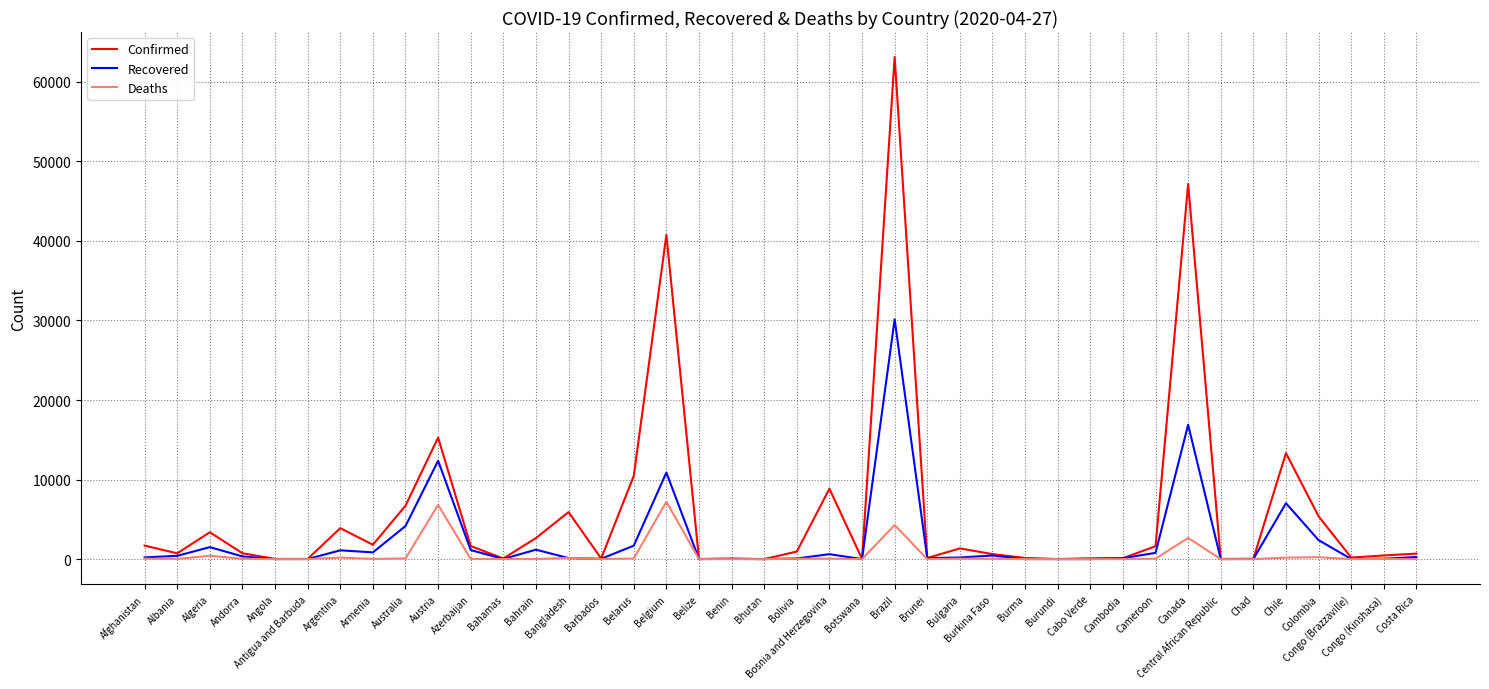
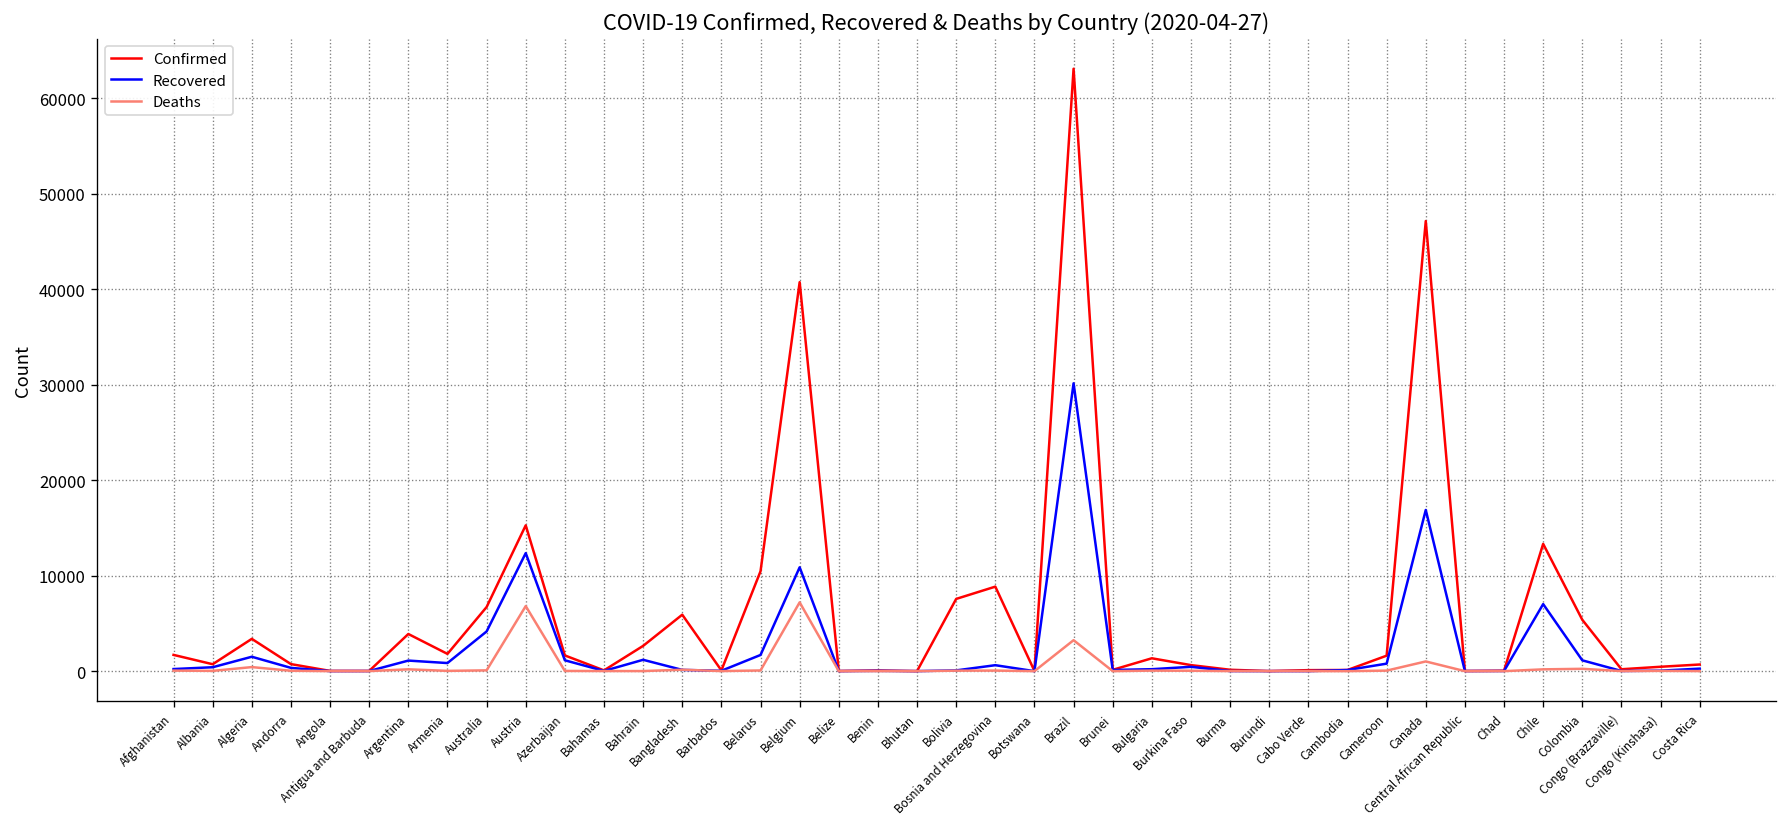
  {
    "Confirmed": {
      "Afghanistan": 2000,
      "Algeria": 3000,
      "Andorra": 1000,
      "Argentina": 4000,
      "Armenia": 2000,
      "Australia": 7000,
      "Austria": 15000,
      "Azerbaijan": 2000,
      "Bahrain": 3000,
      "Bangladesh": 6000,
      "Belarus": 10000,
      "Belgium": 41000,
-     "Bolivia": 1000,
+     "Bolivia": 8000,
      "Bosnia and Herzegovina": 9000,
      "Brazil": 63000,
      "Bulgaria": 1000,
      "Cameroon": 2000,
      "Canada": 47000,
      "Chile": 13000,
      "Colombia": 5000,
      "Congo (Kinshasa)": 0,
      "Costa Rica": 1000
    },
    "Recovered": {
      "Algeria": 2000,
      "Argentina": 1000,
      "Armenia": 1000,
      "Australia": 4000,
      "Austria": 12000,
      "Azerbaijan": 1000,
      "Bahrain": 1000,
      "Belarus": 2000,
      "Belgium": 11000,
      "Bosnia and Herzegovina": 1000,
      "Brazil": 30000,
      "Cameroon": 1000,
      "Canada": 17000,
      "Chile": 7000,
-     "Colombia": 2000
+     "Colombia": 1000
    },
    "Deaths": {
      "Albania": 0,
      "Algeria": 0,
      "Argentina": 0,
      "Armenia": 0,
      "Australia": 0,
      "Austria": 7000,
      "Azerbaijan": 0,
      "Bahrain": 0,
      "Belarus": 0,
      "Belgium": 7000,
      "Bosnia and Herzegovina": 0,
-     "Brazil": 4000,
+     "Brazil": 3000,
      "Burkina Faso": 0,
      "Cameroon": 0,
-     "Canada": 3000,
+     "Canada": 1000,
      "Chile": 0,
      "Colombia": 0
    }
  }
